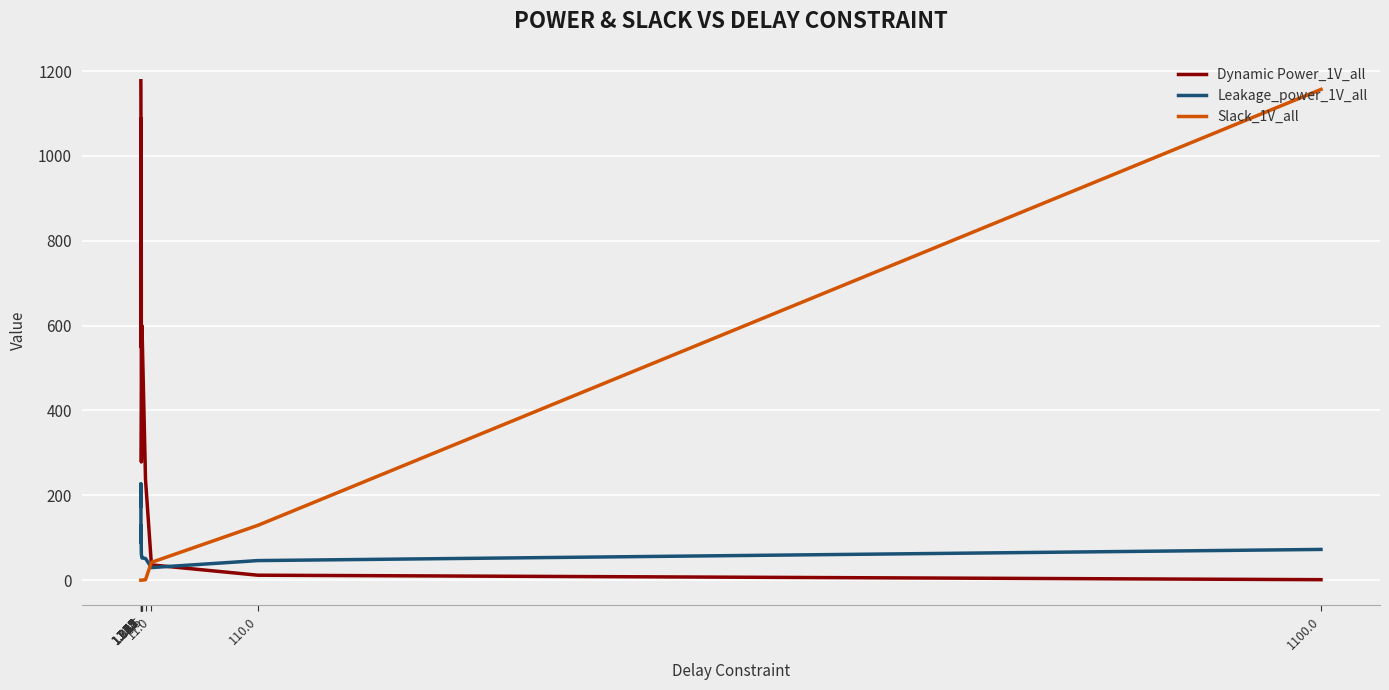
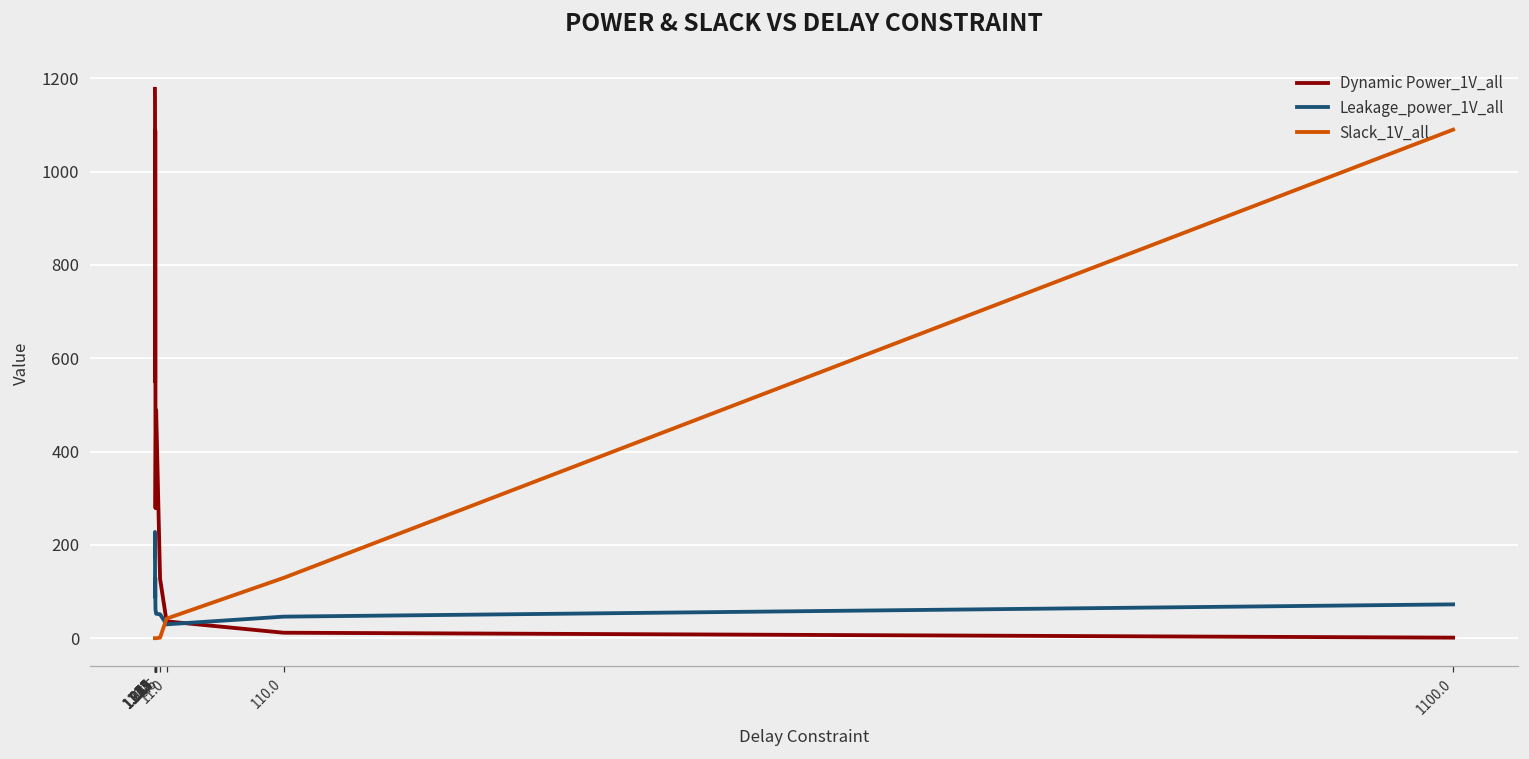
  {
    "Dynamic Power_1V_all": {
      "1.155": 1180,
      "1.21": 1160,
      "1.265": 1070,
      "1.32": 550,
      "1.375": 990,
      "1.43": 1090,
      "1.54": 870,
      "1.65": 280,
      "1.925": 420,
-     "2.2": 600,
-     "5.5": 240,
+     "2.2": 490,
+     "5.5": 130,
      "110.0": 10,
      "1100.0": 0
    },
    "Leakage_power_1V_all": {
      "1.155": 170,
      "1.21": 230,
      "1.265": 100,
      "1.32": 100,
      "1.375": 90,
      "1.43": 130,
      "1.54": 80,
      "1.65": 60,
      "1.925": 60,
      "2.2": 50,
      "5.5": 50,
      "11.0": 30,
      "110.0": 50,
      "1100.0": 70
    },
    "Slack_1V_all": {
      "1.155": 0,
      "1.21": 0,
      "1.265": 0,
      "1.32": 0,
      "1.375": 0,
      "1.43": 0,
      "1.54": 0,
      "1.65": 0,
      "1.925": 0,
      "2.2": 0,
      "5.5": 0,
      "110.0": 130,
-     "1100.0": 1160
+     "1100.0": 1090
    }
  }
